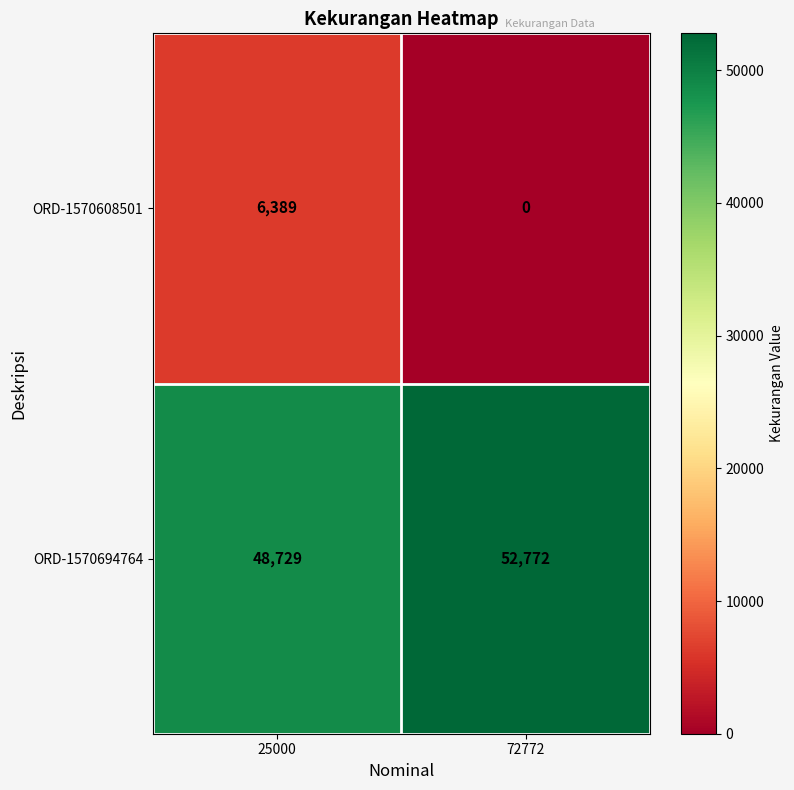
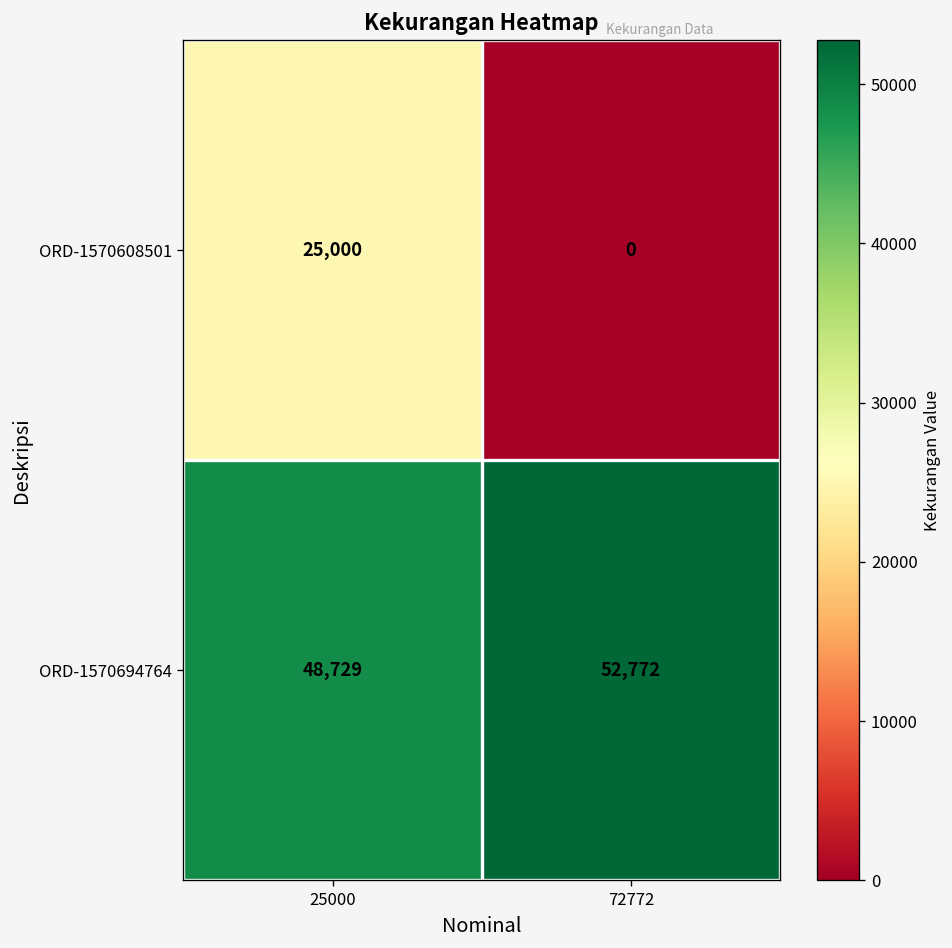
  {
    "ORD-1570608501": {
-     "25000": "6,389",
+     "25000": "25,000",
      "72772": "0"
    },
    "ORD-1570694764": {
      "25000": "48,729",
      "72772": "52,772"
    }
  }
